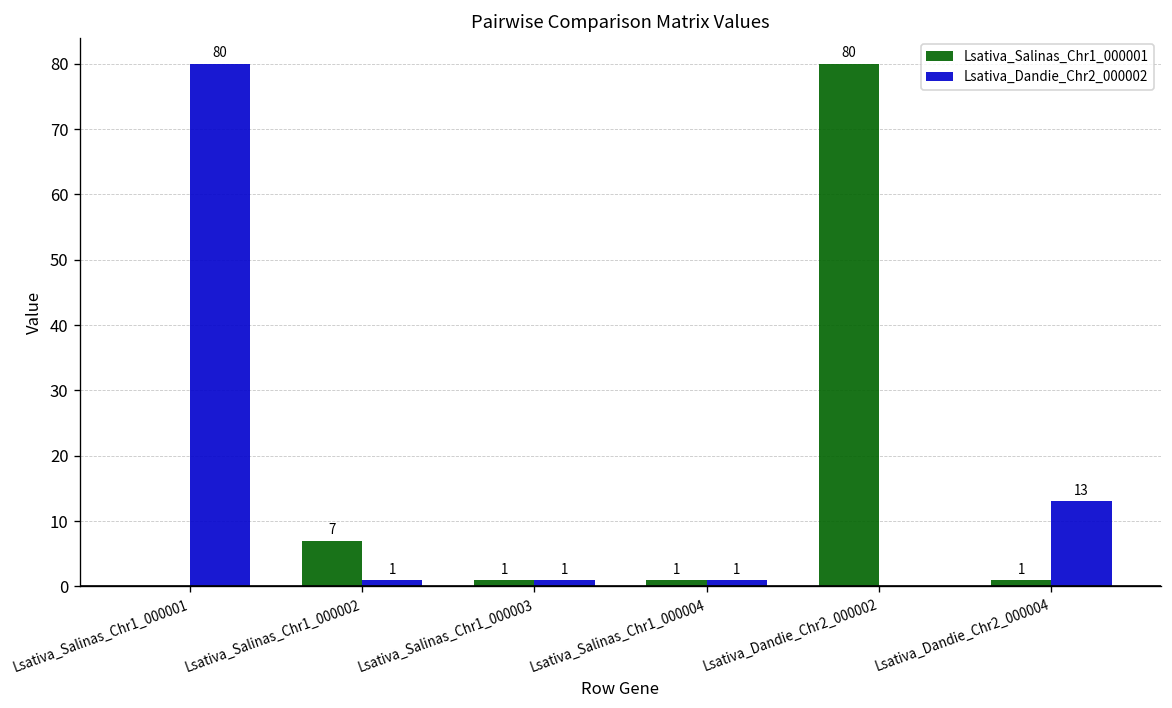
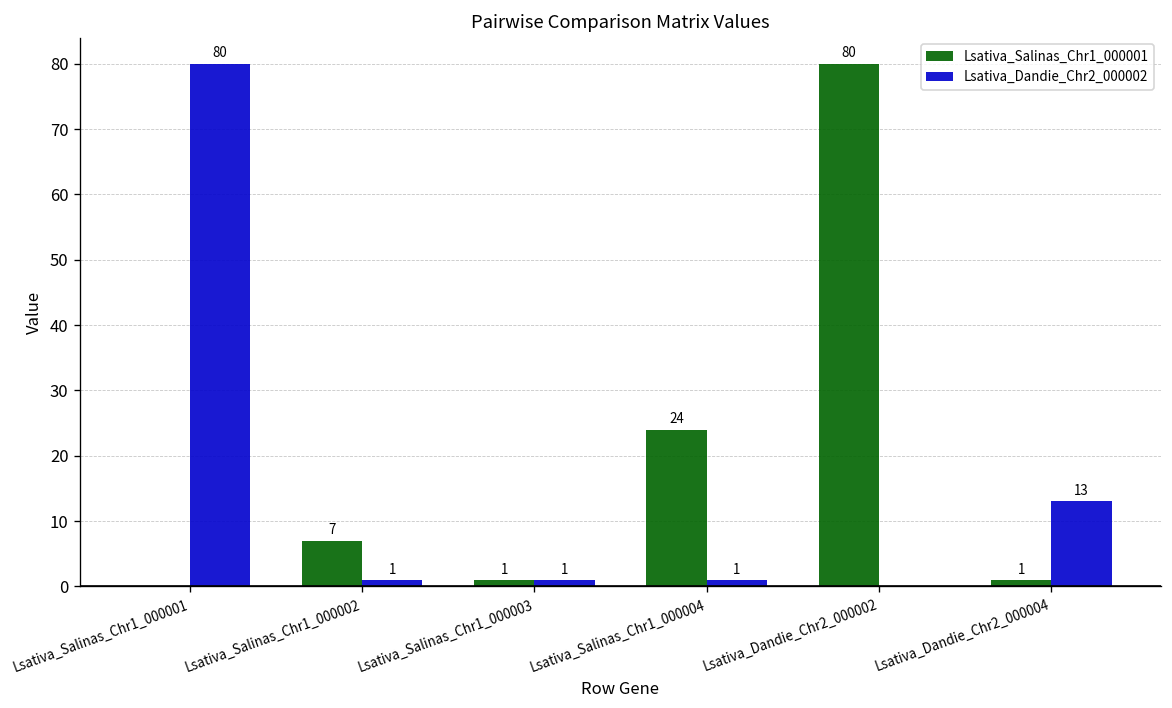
  {
    "Lsativa_Salinas_Chr1_000001": {
      "Lsativa_Salinas_Chr1_000002": 7,
      "Lsativa_Salinas_Chr1_000003": 1,
-     "Lsativa_Salinas_Chr1_000004": 1,
+     "Lsativa_Salinas_Chr1_000004": 24,
      "Lsativa_Dandie_Chr2_000002": 80,
      "Lsativa_Dandie_Chr2_000004": 1
    },
    "Lsativa_Dandie_Chr2_000002": {
      "Lsativa_Salinas_Chr1_000001": 80,
      "Lsativa_Salinas_Chr1_000002": 1,
      "Lsativa_Salinas_Chr1_000003": 1,
      "Lsativa_Salinas_Chr1_000004": 1,
      "Lsativa_Dandie_Chr2_000004": 13
    }
  }
